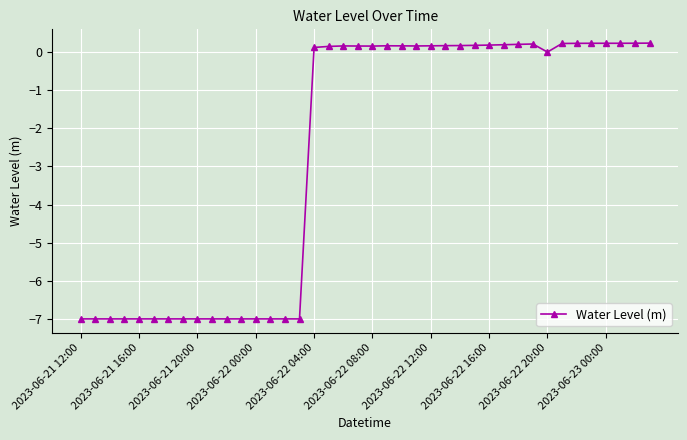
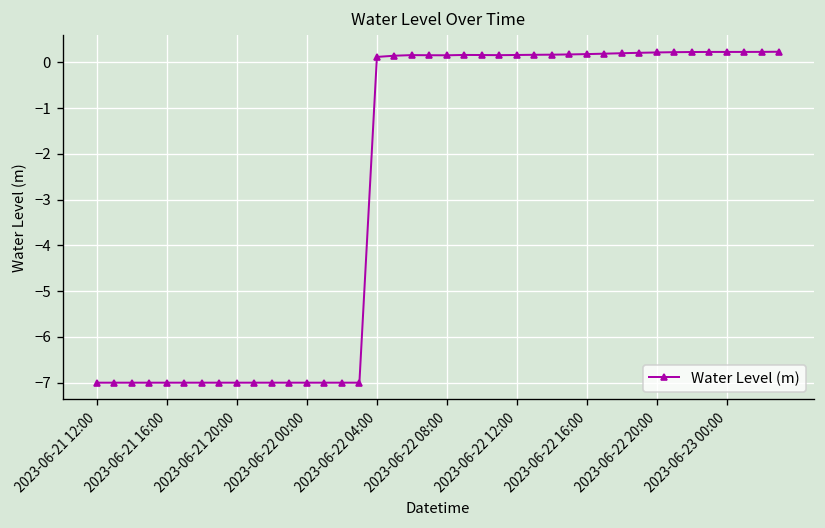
  {
    "2023-06-21 12:00": -7.0,
    "2023-06-21 16:00": -7.0,
    "2023-06-21 20:00": -7.0,
    "2023-06-22 00:00": -7.0,
    "2023-06-22 04:00": 0.1,
    "2023-06-22 08:00": 0.2,
    "2023-06-22 12:00": 0.2,
    "2023-06-22 16:00": 0.2,
-   "2023-06-22 20:00": 0.0,
+   "2023-06-22 20:00": 0.2,
    "2023-06-23 00:00": 0.2
  }
